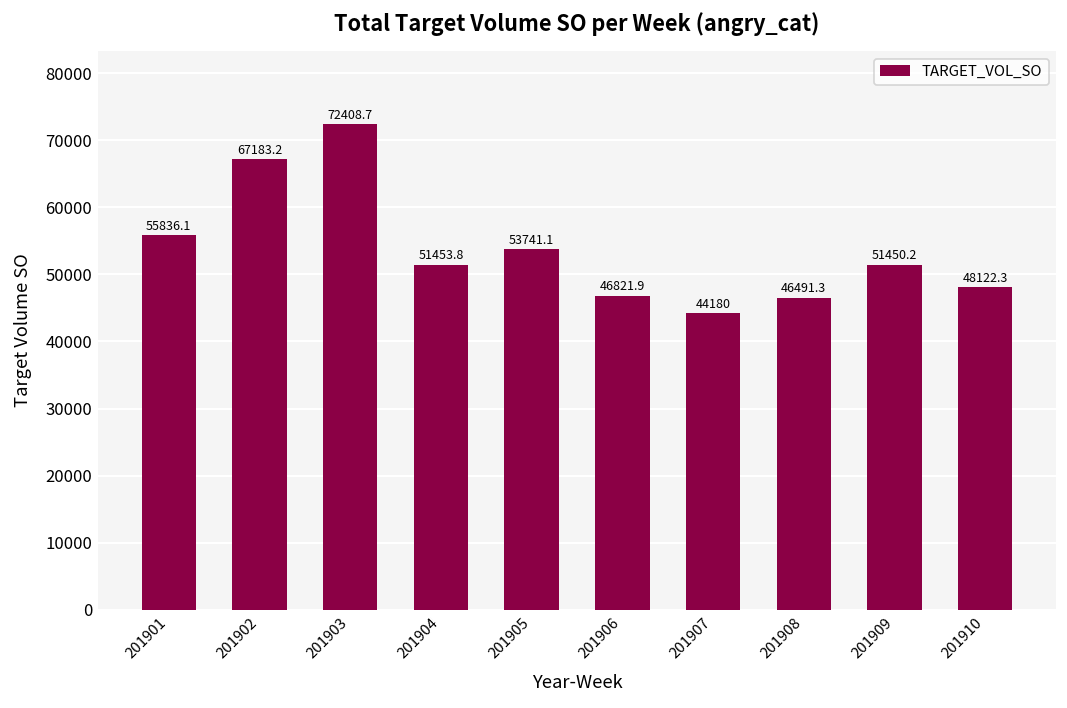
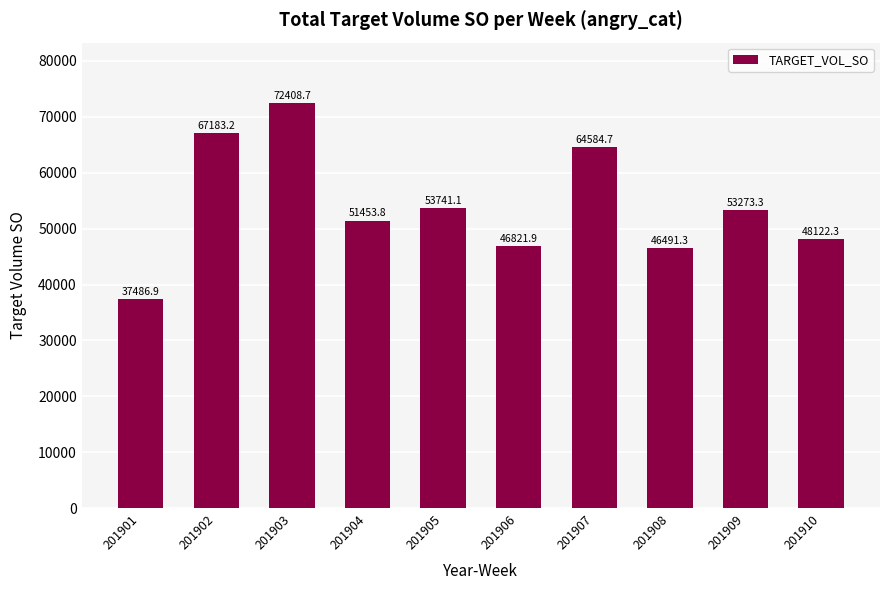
  {
-   "201901": 55836.1,
+   "201901": 37486.9,
    "201902": 67183.2,
    "201903": 72408.7,
    "201904": 51453.8,
    "201905": 53741.1,
    "201906": 46821.9,
-   "201907": 44180,
+   "201907": 64584.7,
    "201908": 46491.3,
-   "201909": 51450.2,
+   "201909": 53273.3,
    "201910": 48122.3
  }
